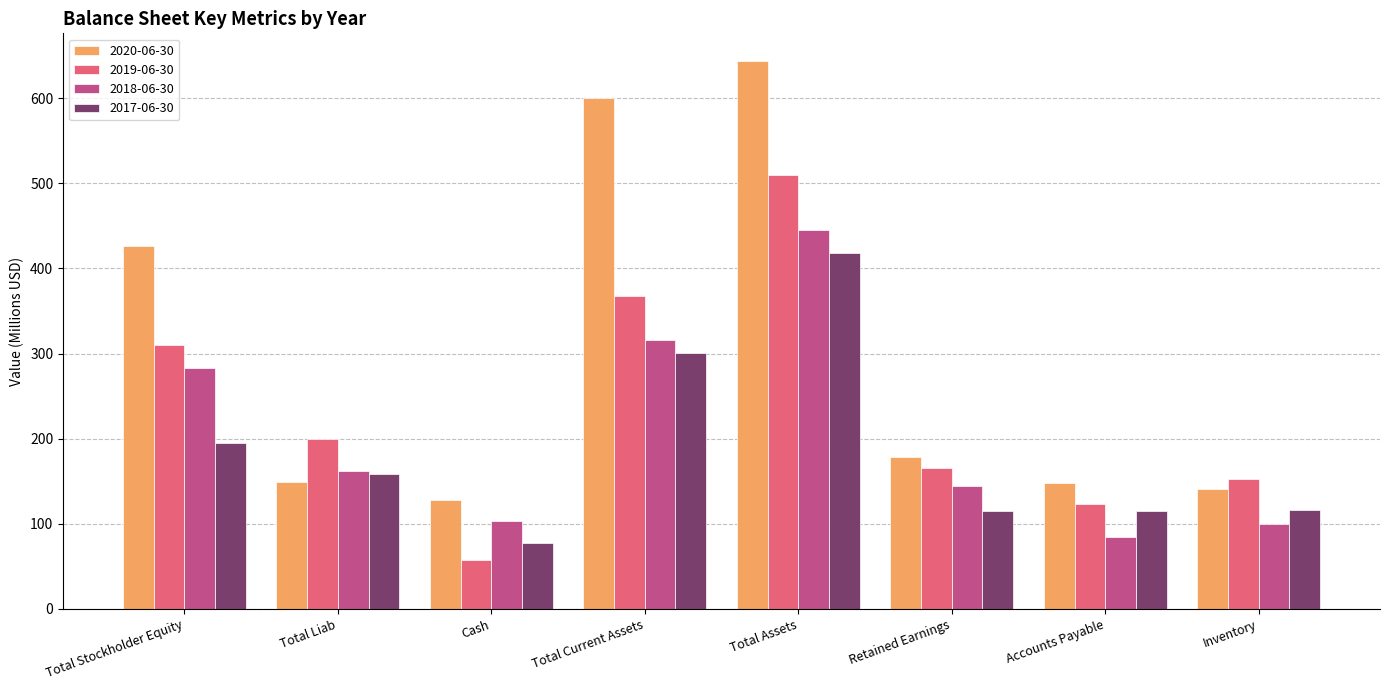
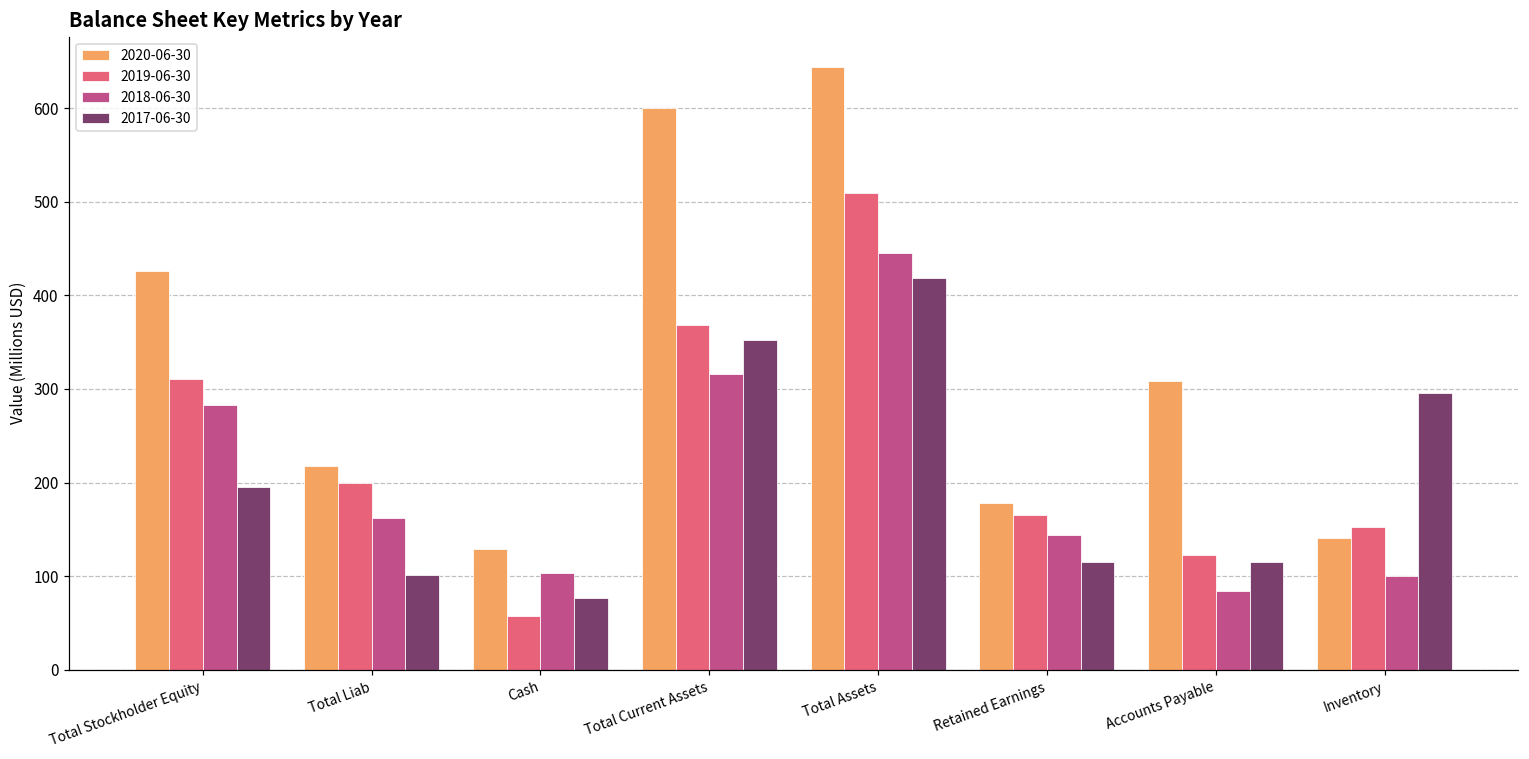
  {
    "2020-06-30": {
      "Total Stockholder Equity": 430,
-     "Total Liab": 150,
+     "Total Liab": 220,
      "Cash": 130,
      "Total Current Assets": 600,
      "Total Assets": 640,
      "Retained Earnings": 180,
-     "Accounts Payable": 150,
+     "Accounts Payable": 310,
      "Inventory": 140
    },
    "2017-06-30": {
      "Total Stockholder Equity": 200,
-     "Total Liab": 160,
+     "Total Liab": 100,
      "Cash": 80,
-     "Total Current Assets": 300,
+     "Total Current Assets": 350,
      "Total Assets": 420,
      "Retained Earnings": 110,
      "Accounts Payable": 120,
-     "Inventory": 120
+     "Inventory": 300
    }
  }
